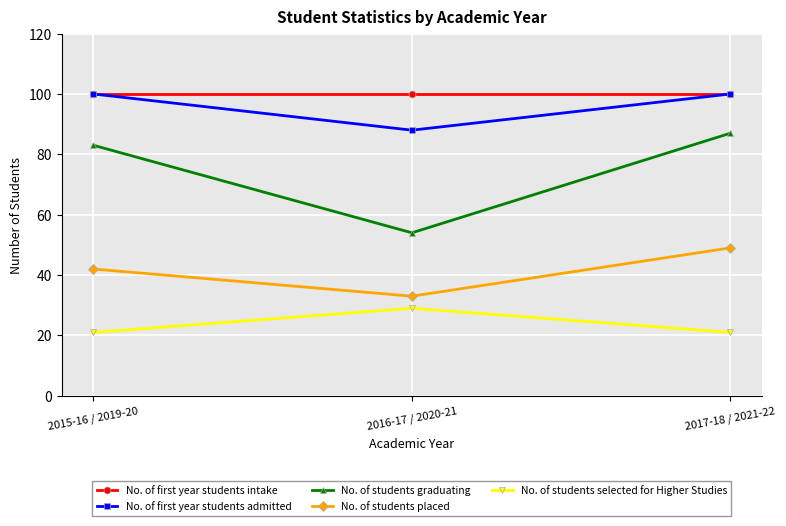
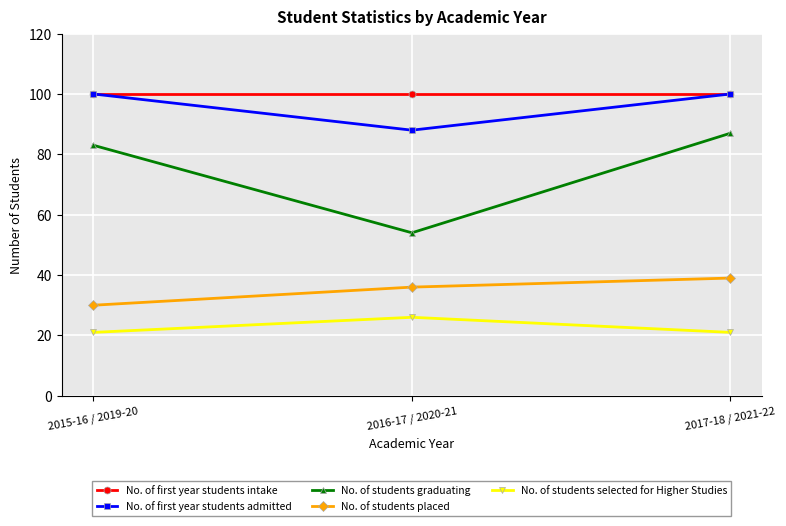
  {
    "No. of first year students intake": {
      "2016-17 / 2020-21": 100
    },
    "No. of first year students admitted": {
      "2016-17 / 2020-21": 88
    },
    "No. of students graduating": {
      "2015-16 / 2019-20": 83,
      "2016-17 / 2020-21": 54,
      "2017-18 / 2021-22": 87
    },
    "No. of students placed": {
-     "2015-16 / 2019-20": 42,
-     "2016-17 / 2020-21": 33,
-     "2017-18 / 2021-22": 49
+     "2015-16 / 2019-20": 30,
+     "2016-17 / 2020-21": 36,
+     "2017-18 / 2021-22": 39
    },
    "No. of students selected for Higher Studies": {
      "2015-16 / 2019-20": 21,
-     "2016-17 / 2020-21": 29,
+     "2016-17 / 2020-21": 26,
      "2017-18 / 2021-22": 21
    }
  }
